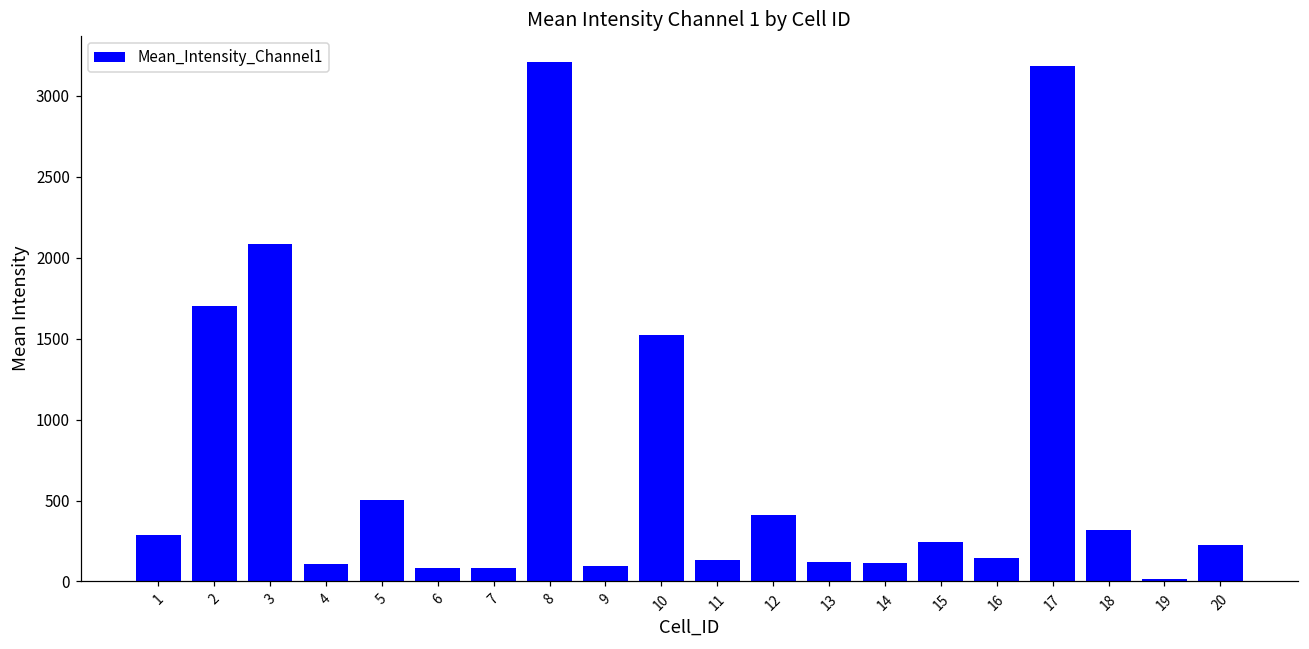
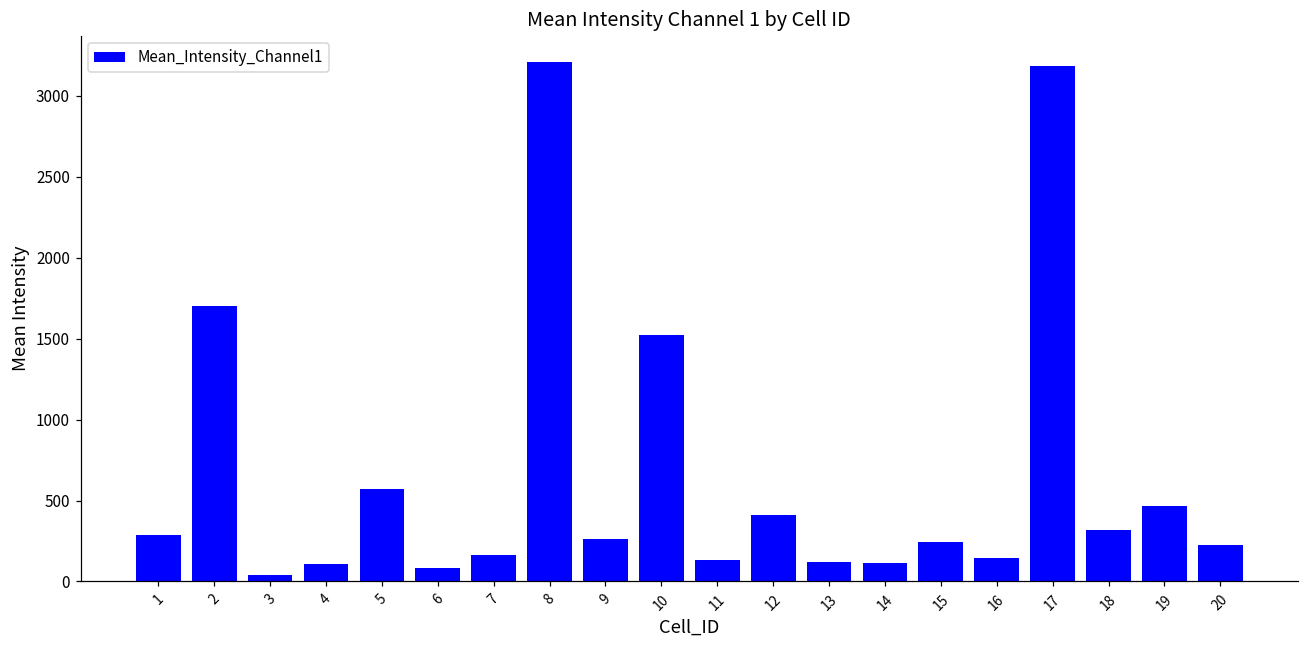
  {
    "1": 280,
    "2": 1700,
-   "3": 2090,
+   "3": 40,
    "4": 110,
-   "5": 500,
+   "5": 570,
    "6": 80,
-   "7": 80,
+   "7": 160,
    "8": 3210,
-   "9": 100,
+   "9": 260,
    "10": 1520,
    "11": 130,
    "12": 410,
    "13": 120,
    "14": 110,
    "15": 250,
    "16": 150,
    "17": 3190,
    "18": 320,
-   "19": 20,
+   "19": 460,
    "20": 220
  }
